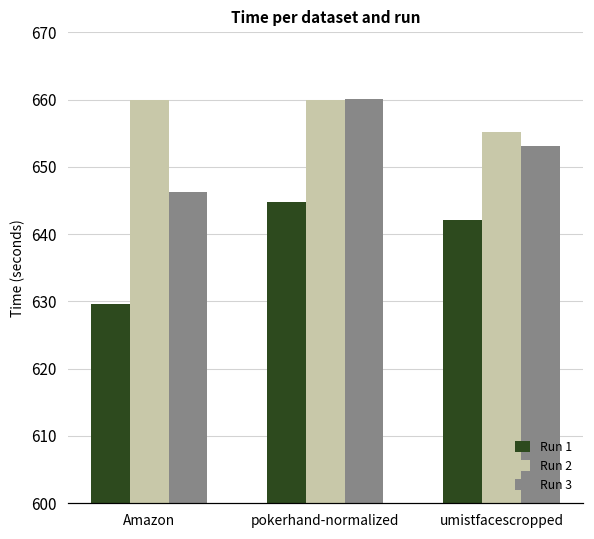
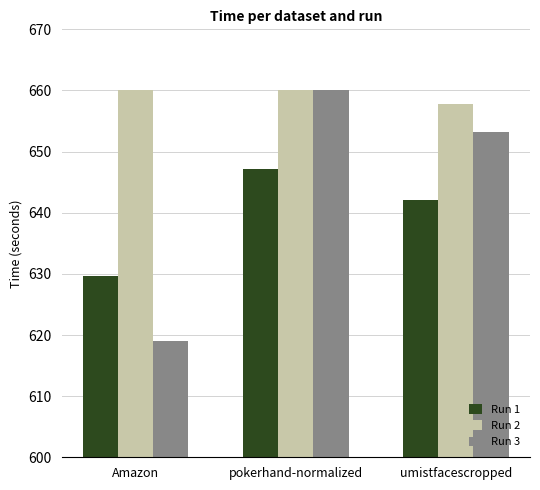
  {
    "Run 1": {
      "Amazon": 630,
-     "pokerhand-normalized": 645,
+     "pokerhand-normalized": 647,
      "umistfacescropped": 642
    },
    "Run 2": {
      "Amazon": 660,
      "pokerhand-normalized": 660,
-     "umistfacescropped": 655
+     "umistfacescropped": 658
    },
    "Run 3": {
-     "Amazon": 646,
+     "Amazon": 619,
      "pokerhand-normalized": 660,
      "umistfacescropped": 653
    }
  }
